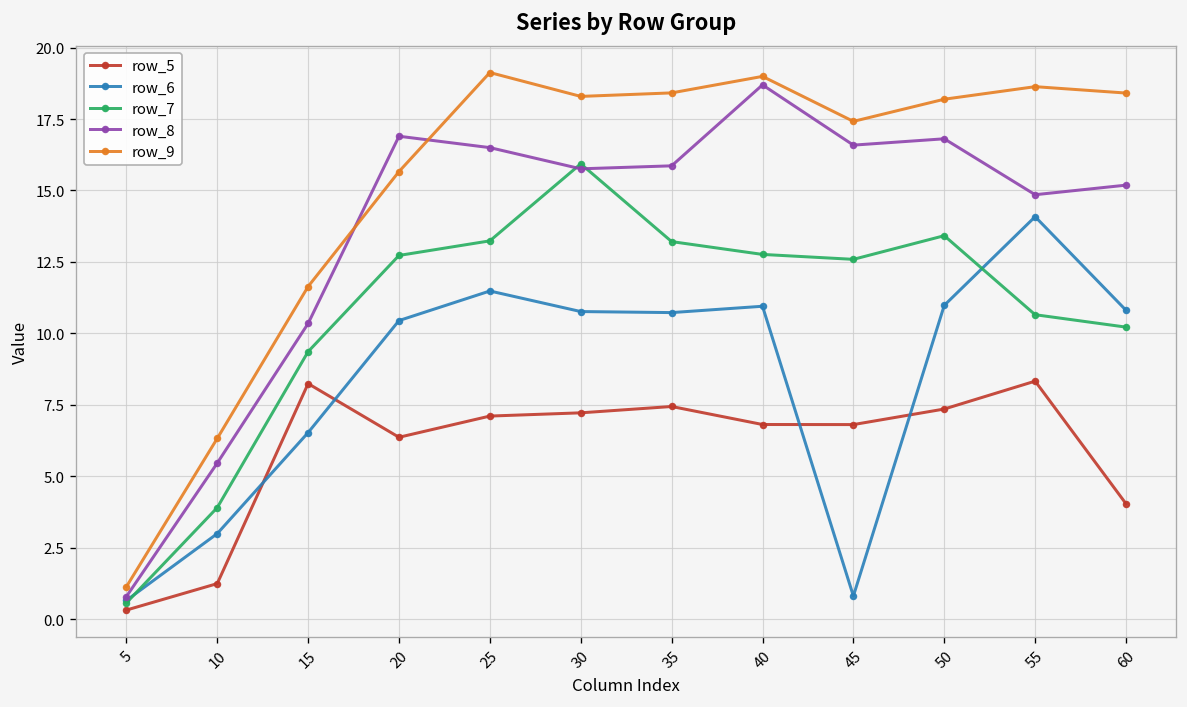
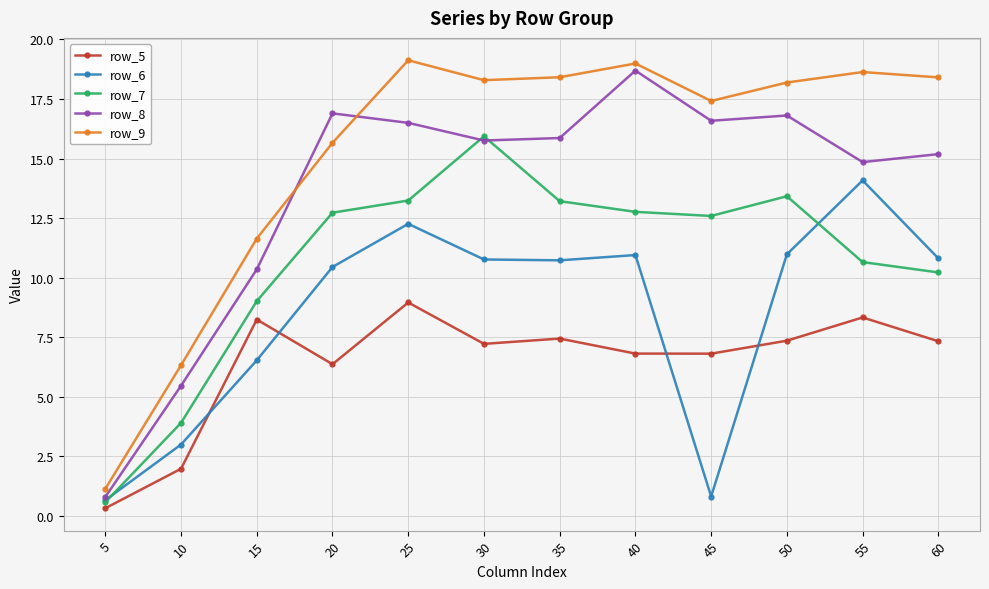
  {
    "row_5": {
      "5": 0.3,
-     "10": 1.2,
+     "10": 2.0,
      "15": 8.2,
      "20": 6.4,
-     "25": 7.1,
+     "25": 9.0,
      "30": 7.2,
      "35": 7.4,
      "40": 6.8,
      "45": 6.8,
      "50": 7.4,
      "55": 8.3,
-     "60": 4.0
+     "60": 7.3
    },
    "row_6": {
      "10": 3.0,
      "15": 6.5,
      "20": 10.4,
-     "25": 11.5,
+     "25": 12.3,
      "30": 10.8,
      "35": 10.7,
      "40": 10.9,
      "45": 0.8,
      "50": 11.0,
      "55": 14.1,
      "60": 10.8
    },
    "row_7": {
      "10": 3.9,
-     "15": 9.4,
+     "15": 9.0,
      "20": 12.7,
      "25": 13.2,
      "30": 15.9,
      "35": 13.2,
      "40": 12.8,
      "45": 12.6,
      "50": 13.4,
      "55": 10.7,
      "60": 10.2
    },
    "row_8": {
      "5": 0.8,
      "10": 5.5,
      "15": 10.3,
      "20": 16.9,
      "25": 16.5,
      "30": 15.8,
      "35": 15.9,
      "40": 18.7,
      "45": 16.6,
      "50": 16.8,
      "55": 14.9,
      "60": 15.2
    },
    "row_9": {
      "5": 1.1,
      "10": 6.3,
      "15": 11.6,
      "20": 15.7,
      "25": 19.1,
      "30": 18.3,
      "35": 18.4,
      "40": 19.0,
      "45": 17.4,
      "50": 18.2,
      "55": 18.6,
      "60": 18.4
    }
  }
